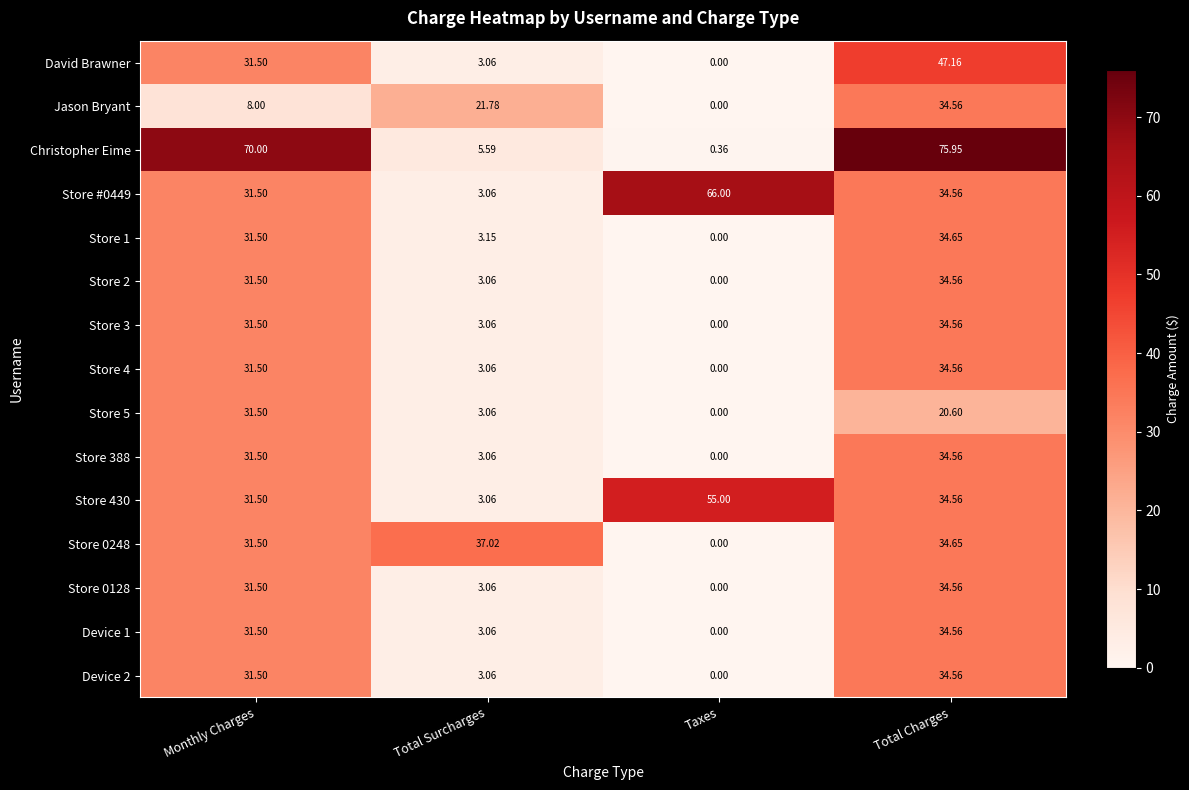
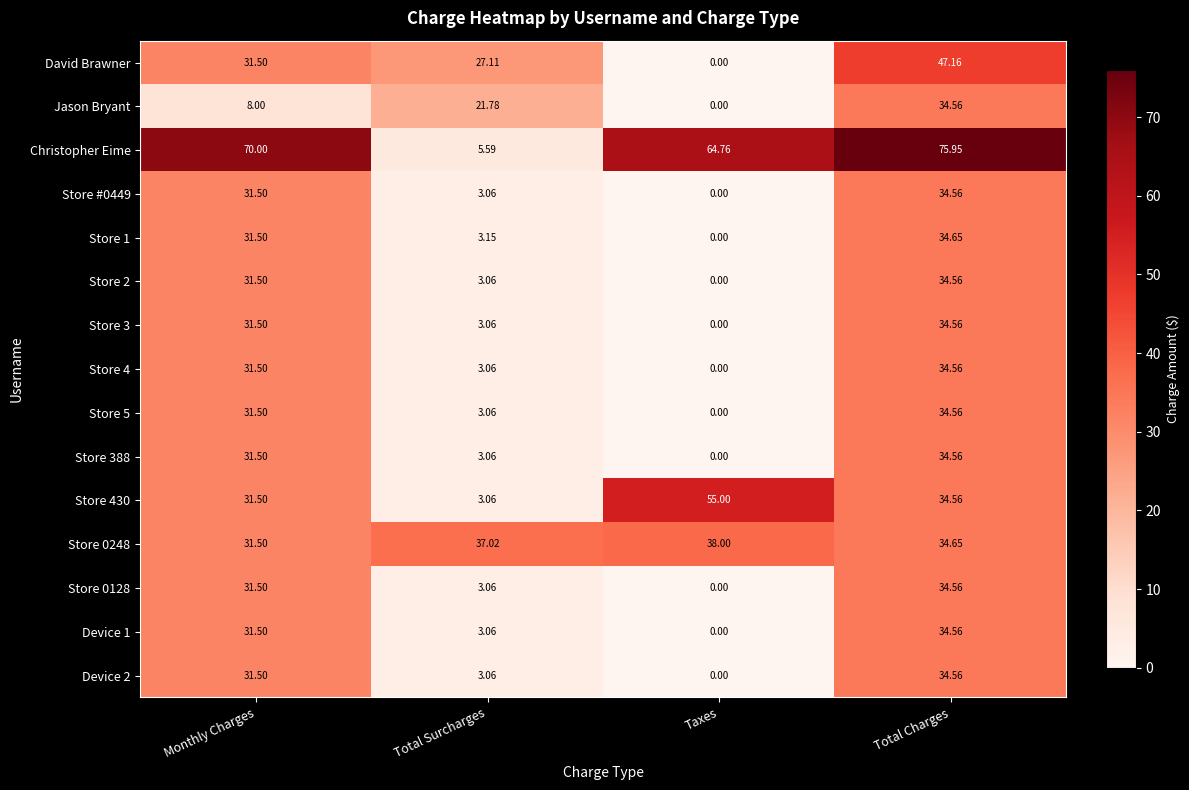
  {
    "David Brawner": {
      "Monthly Charges": 31.50,
-     "Total Surcharges": 3.06,
+     "Total Surcharges": 27.11,
      "Taxes": 0.00,
      "Total Charges": 47.16
    },
    "Jason Bryant": {
      "Monthly Charges": 8.00,
      "Total Surcharges": 21.78,
      "Taxes": 0.00,
      "Total Charges": 34.56
    },
    "Christopher Eime": {
      "Monthly Charges": 70.00,
      "Total Surcharges": 5.59,
-     "Taxes": 0.36,
+     "Taxes": 64.76,
      "Total Charges": 75.95
    },
    "Store #0449": {
      "Monthly Charges": 31.50,
      "Total Surcharges": 3.06,
-     "Taxes": 66.00,
+     "Taxes": 0.00,
      "Total Charges": 34.56
    },
    "Store 1": {
      "Monthly Charges": 31.50,
      "Total Surcharges": 3.15,
      "Taxes": 0.00,
      "Total Charges": 34.65
    },
    "Store 2": {
      "Monthly Charges": 31.50,
      "Total Surcharges": 3.06,
      "Taxes": 0.00,
      "Total Charges": 34.56
    },
    "Store 3": {
      "Monthly Charges": 31.50,
      "Total Surcharges": 3.06,
      "Taxes": 0.00,
      "Total Charges": 34.56
    },
    "Store 4": {
      "Monthly Charges": 31.50,
      "Total Surcharges": 3.06,
      "Taxes": 0.00,
      "Total Charges": 34.56
    },
    "Store 5": {
      "Monthly Charges": 31.50,
      "Total Surcharges": 3.06,
      "Taxes": 0.00,
-     "Total Charges": 20.60
+     "Total Charges": 34.56
    },
    "Store 388": {
      "Monthly Charges": 31.50,
      "Total Surcharges": 3.06,
      "Taxes": 0.00,
      "Total Charges": 34.56
    },
    "Store 430": {
      "Monthly Charges": 31.50,
      "Total Surcharges": 3.06,
      "Taxes": 55.00,
      "Total Charges": 34.56
    },
    "Store 0248": {
      "Monthly Charges": 31.50,
      "Total Surcharges": 37.02,
-     "Taxes": 0.00,
+     "Taxes": 38.00,
      "Total Charges": 34.65
    },
    "Store 0128": {
      "Monthly Charges": 31.50,
      "Total Surcharges": 3.06,
      "Taxes": 0.00,
      "Total Charges": 34.56
    },
    "Device 1": {
      "Monthly Charges": 31.50,
      "Total Surcharges": 3.06,
      "Taxes": 0.00,
      "Total Charges": 34.56
    },
    "Device 2": {
      "Monthly Charges": 31.50,
      "Total Surcharges": 3.06,
      "Taxes": 0.00,
      "Total Charges": 34.56
    }
  }
